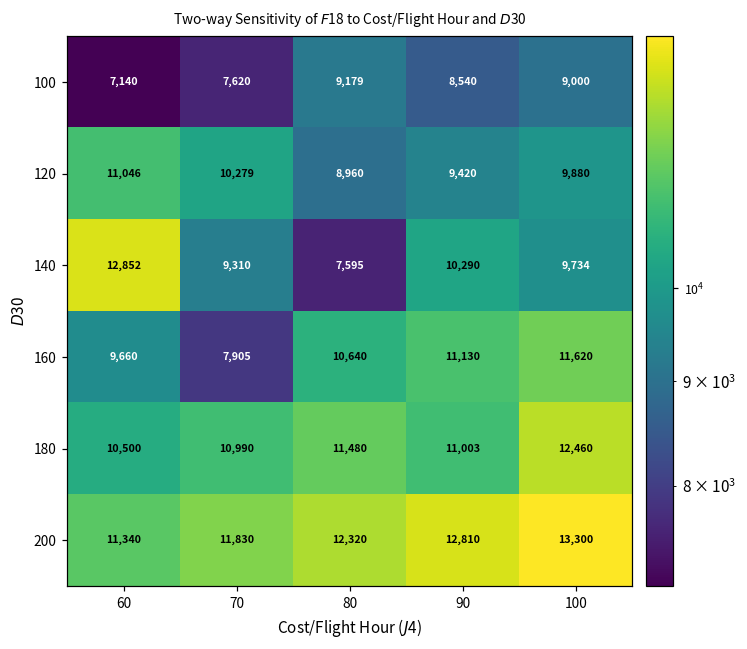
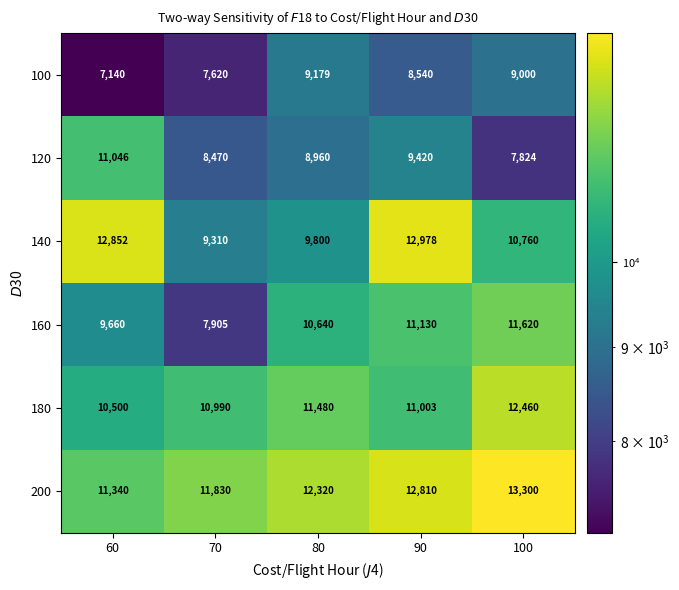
  {
    "100": {
      "60": "7,140",
      "70": "7,620",
      "80": "9,179",
      "90": "8,540",
      "100": "9,000"
    },
    "120": {
      "60": "11,046",
-     "70": "10,279",
+     "70": "8,470",
      "80": "8,960",
      "90": "9,420",
-     "100": "9,880"
+     "100": "7,824"
    },
    "140": {
      "60": "12,852",
      "70": "9,310",
-     "80": "7,595",
-     "90": "10,290",
-     "100": "9,734"
+     "80": "9,800",
+     "90": "12,978",
+     "100": "10,760"
    },
    "160": {
      "60": "9,660",
      "70": "7,905",
      "80": "10,640",
      "90": "11,130",
      "100": "11,620"
    },
    "180": {
      "60": "10,500",
      "70": "10,990",
      "80": "11,480",
      "90": "11,003",
      "100": "12,460"
    },
    "200": {
      "60": "11,340",
      "70": "11,830",
      "80": "12,320",
      "90": "12,810",
      "100": "13,300"
    }
  }
